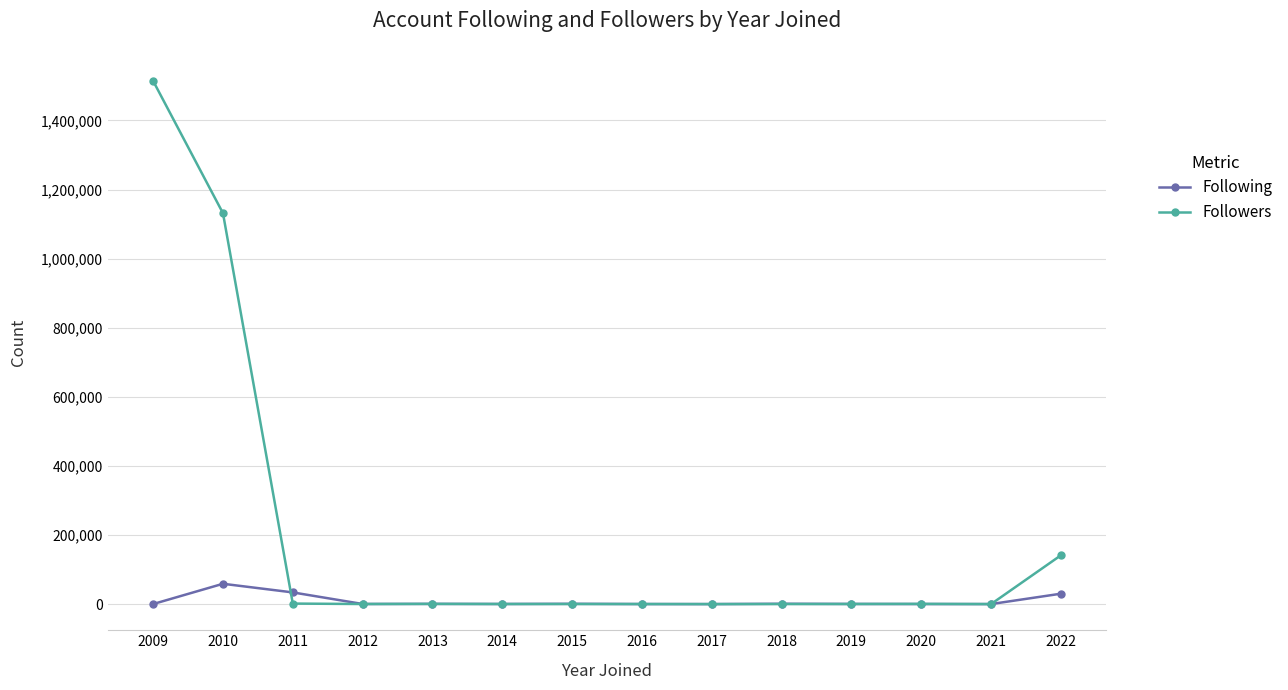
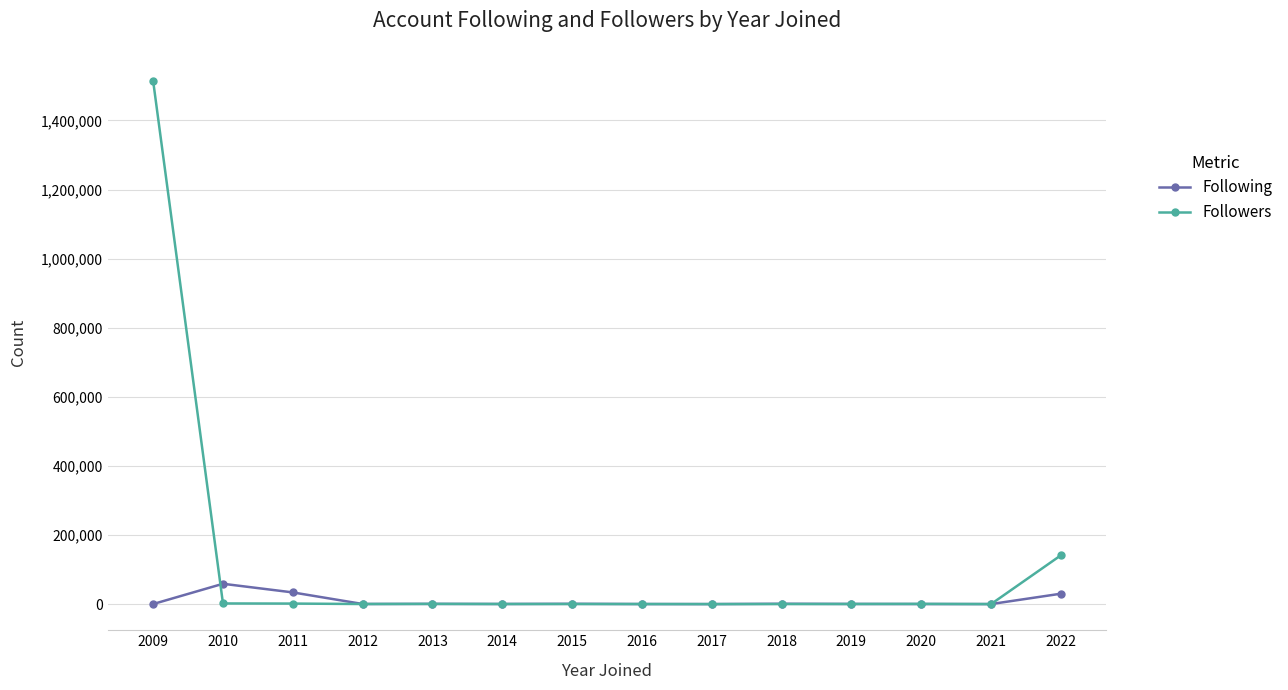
  {
    "Following": {
      "2009": "0",
      "2010": "60,000",
      "2011": "30,000",
      "2022": "30,000"
    },
    "Followers": {
      "2009": "1,510,000",
-     "2010": "1,130,000",
+     "2010": "0",
      "2011": "0",
      "2022": "140,000"
    }
  }
